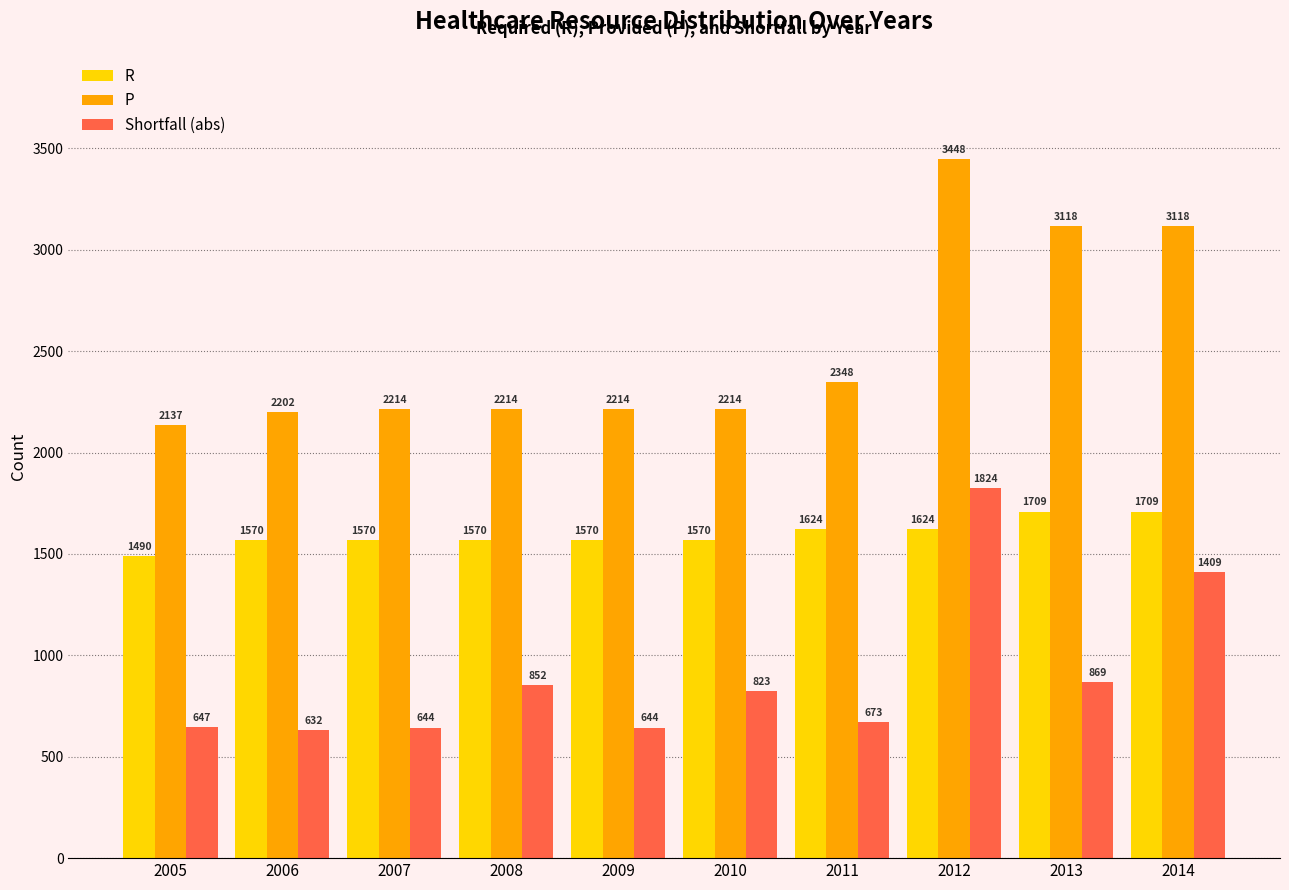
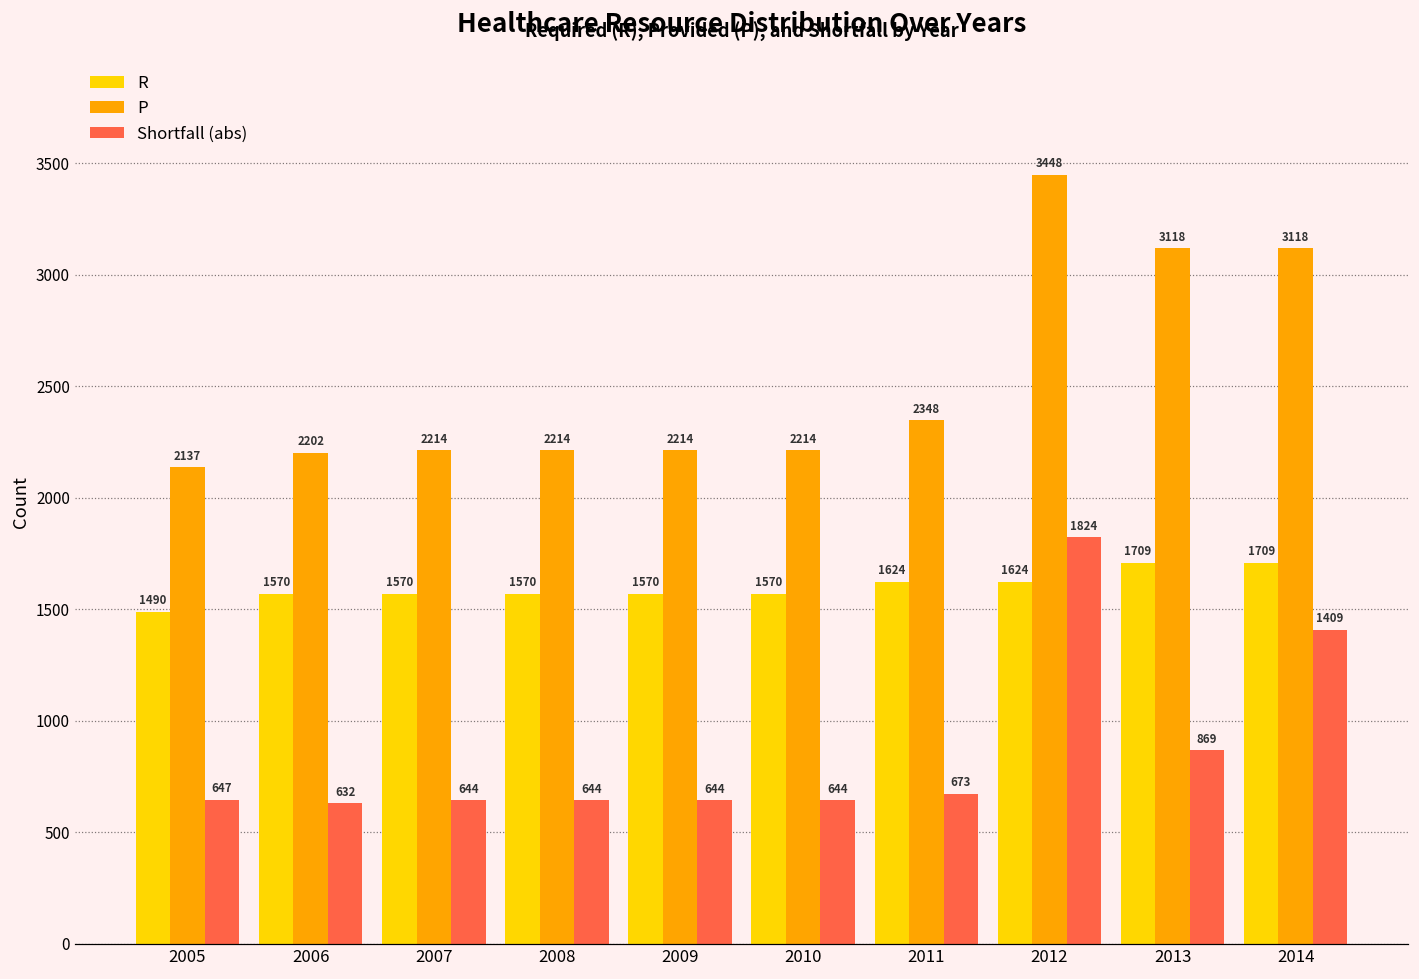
  {
    "Shortfall (abs)": {
      "2005": 647,
      "2006": 632,
      "2007": 644,
-     "2008": 852,
+     "2008": 644,
      "2009": 644,
-     "2010": 823,
+     "2010": 644,
      "2011": 673,
      "2012": 1824,
      "2013": 869,
      "2014": 1409
    }
  }
